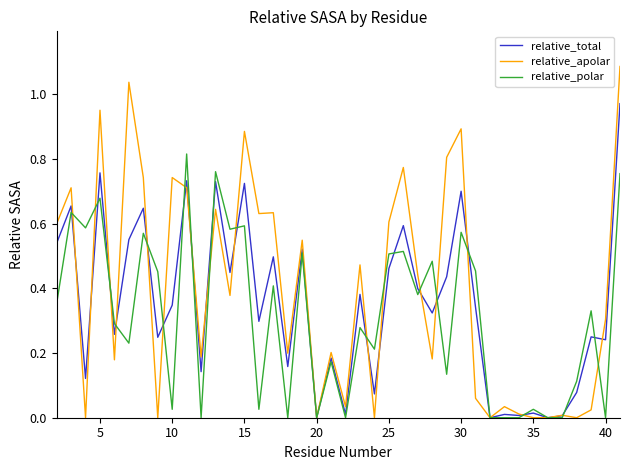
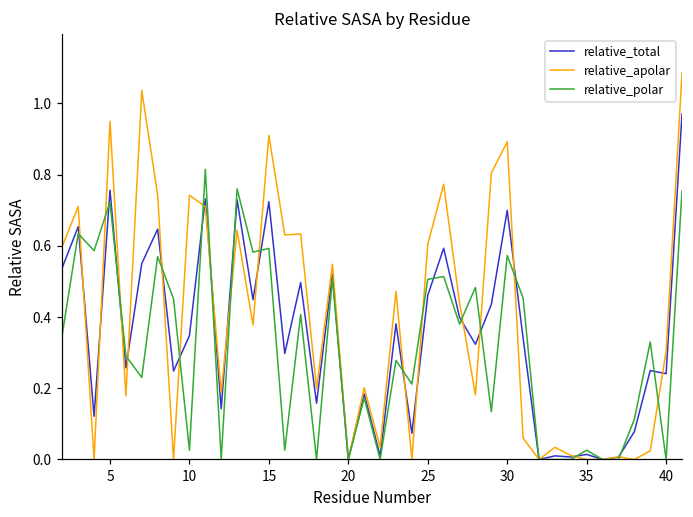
  {
    "relative_total": {
      "5": 0.76,
      "10": 0.35,
      "15": 0.72,
      "25": 0.46,
      "30": 0.70,
      "35": 0.01,
      "40": 0.24
    },
    "relative_apolar": {
      "5": 0.95,
      "10": 0.74,
-     "15": 0.88,
+     "15": 0.91,
      "25": 0.60,
      "30": 0.89,
      "35": 0.00,
      "40": 0.30
    },
    "relative_polar": {
-     "5": 0.68,
+     "5": 0.72,
      "10": 0.03,
      "15": 0.59,
      "25": 0.51,
      "30": 0.57,
      "35": 0.03,
      "40": 0.00
    }
  }
